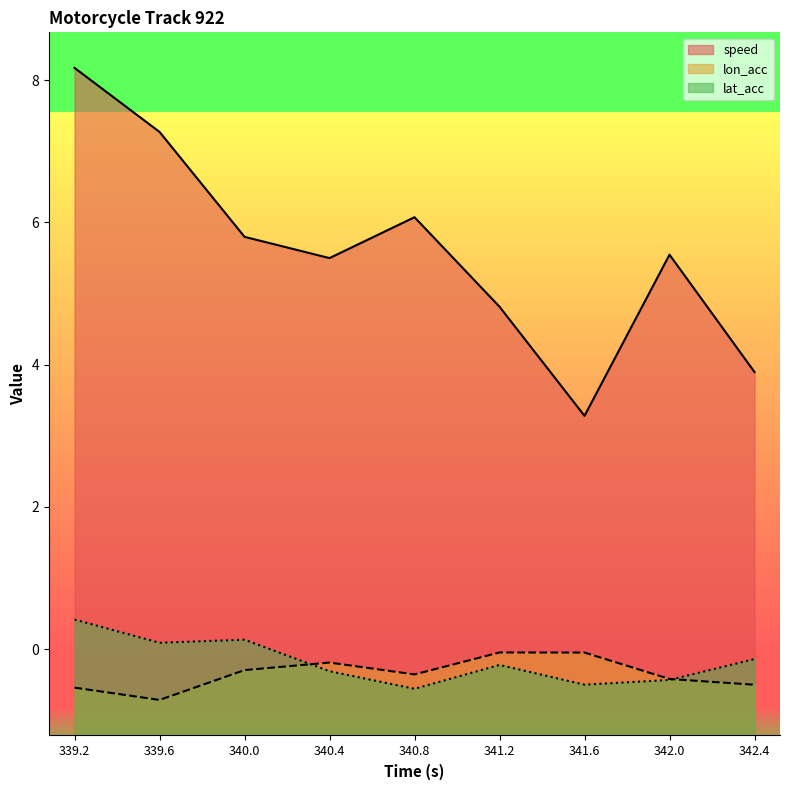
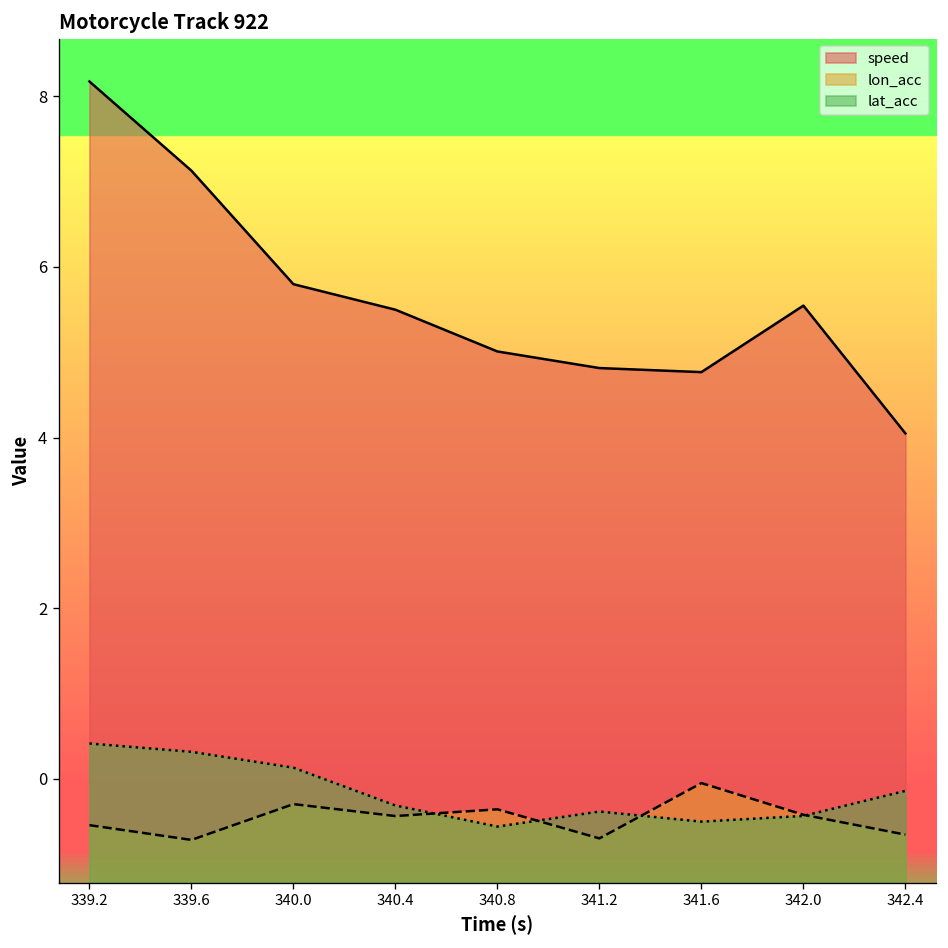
  {
    "speed": {
      "339.2": 8.2,
-     "339.6": 7.3,
+     "339.6": 7.1,
      "340.0": 5.8,
      "340.4": 5.5,
-     "340.8": 6.1,
+     "340.8": 5.0,
      "341.2": 4.8,
-     "341.6": 3.3,
+     "341.6": 4.8,
      "342.0": 5.5,
-     "342.4": 3.9
+     "342.4": 4.0
    },
    "lon_acc": {
      "339.2": -0.5,
      "339.6": -0.7,
      "340.0": -0.3,
-     "340.4": -0.2,
+     "340.4": -0.4,
      "340.8": -0.4,
-     "341.2": 0.0,
+     "341.2": -0.7,
      "341.6": 0.0,
-     "342.4": -0.5
+     "342.4": -0.7
    },
    "lat_acc": {
      "339.2": 0.4,
-     "339.6": 0.1,
+     "339.6": 0.3,
      "340.0": 0.1,
      "340.4": -0.3,
      "340.8": -0.6,
-     "341.2": -0.2,
+     "341.2": -0.4,
      "341.6": -0.5,
      "342.4": -0.1
    }
  }
